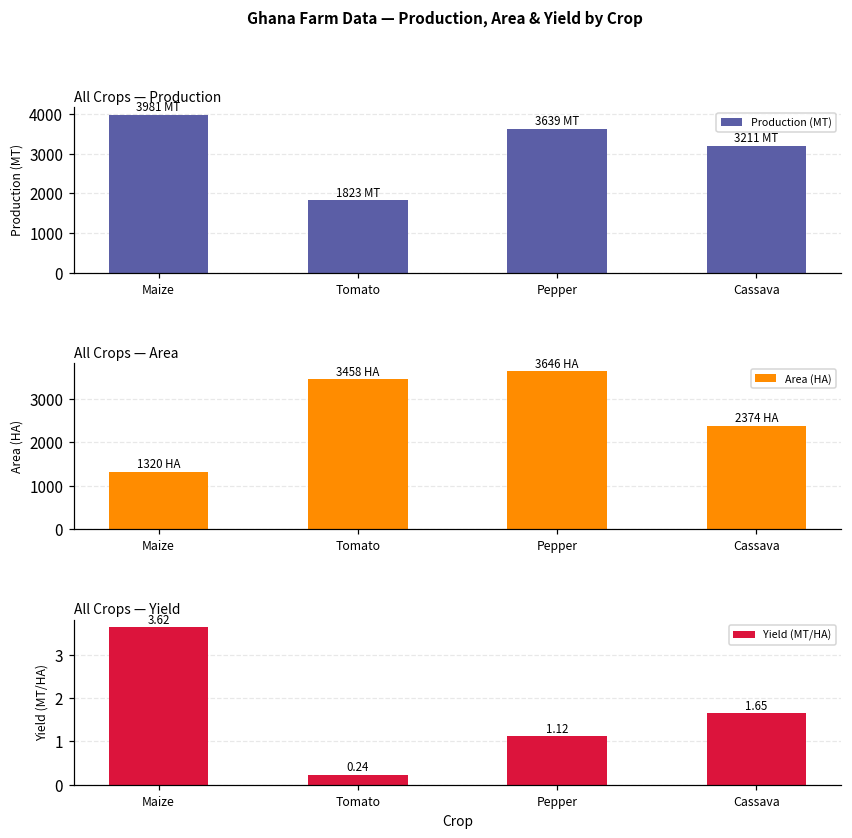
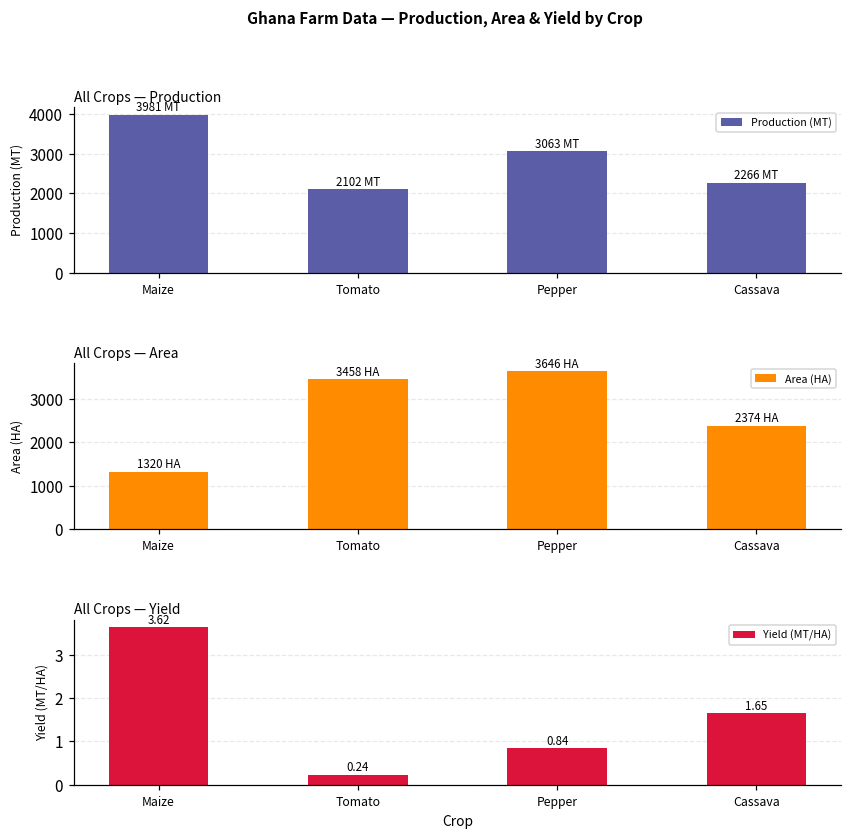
  {
    "All Crops — Production": {
      "Maize": 3981,
-     "Tomato": 1823,
-     "Pepper": 3639,
-     "Cassava": 3211
+     "Tomato": 2102,
+     "Pepper": 3063,
+     "Cassava": 2266
    },
    "All Crops — Area": {
      "Maize": 1320,
      "Tomato": 3458,
      "Pepper": 3646,
      "Cassava": 2374
    },
    "All Crops — Yield": {
      "Maize": 3.62,
      "Tomato": 0.24,
-     "Pepper": 1.12,
+     "Pepper": 0.84,
      "Cassava": 1.65
    }
  }
